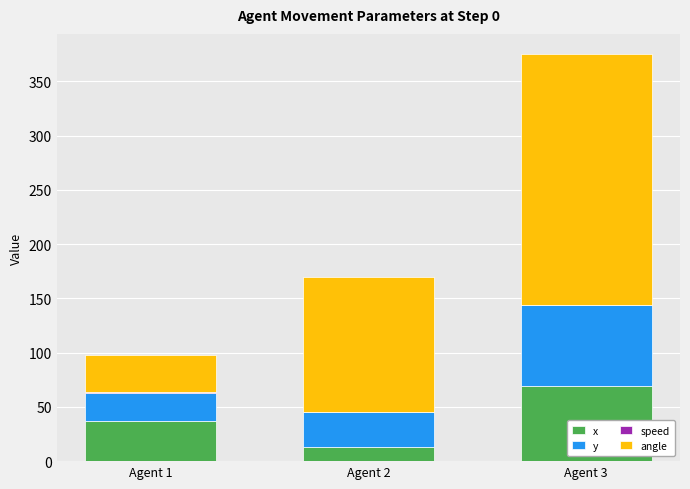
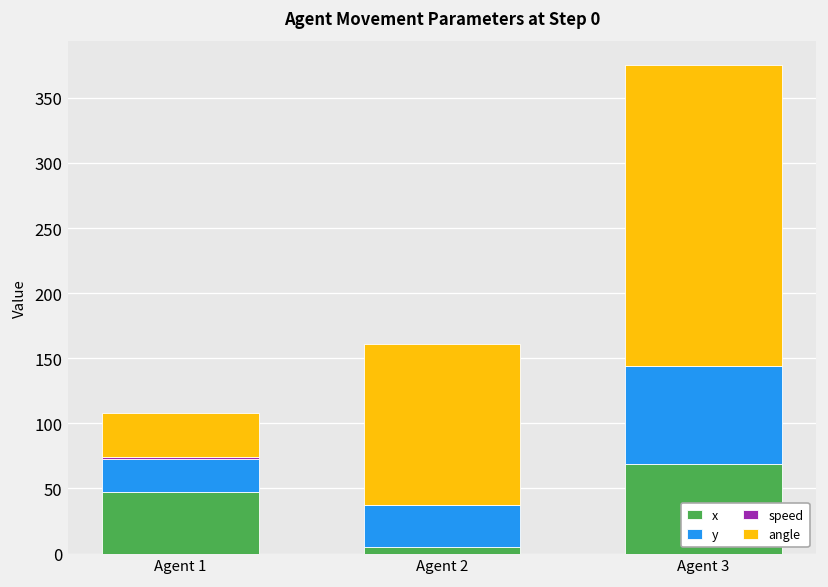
  {
    "x": {
-     "Agent 1": 37,
-     "Agent 2": 13,
+     "Agent 1": 47,
+     "Agent 2": 5,
      "Agent 3": 69
    },
    "y": {
      "Agent 1": 26,
      "Agent 2": 32,
      "Agent 3": 75
    },
    "speed": {
      "Agent 2": 0,
      "Agent 3": 0
    },
    "angle": {
      "Agent 1": 34,
      "Agent 2": 124,
      "Agent 3": 231
    }
  }
